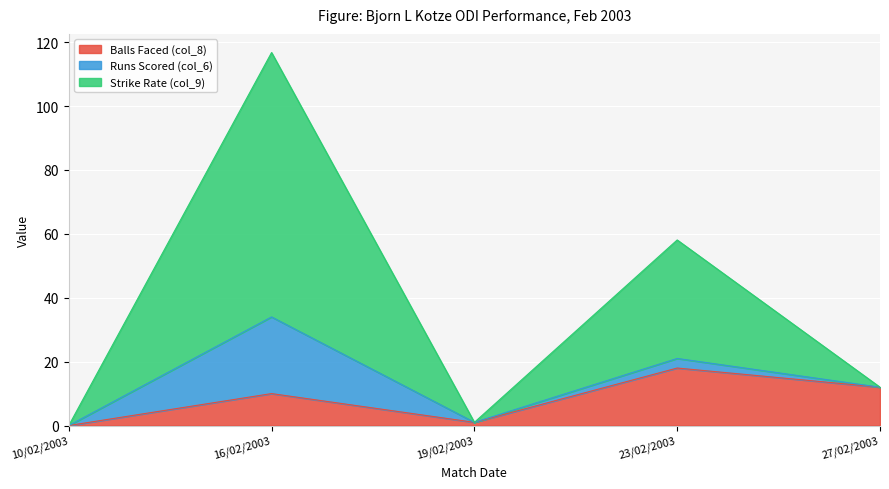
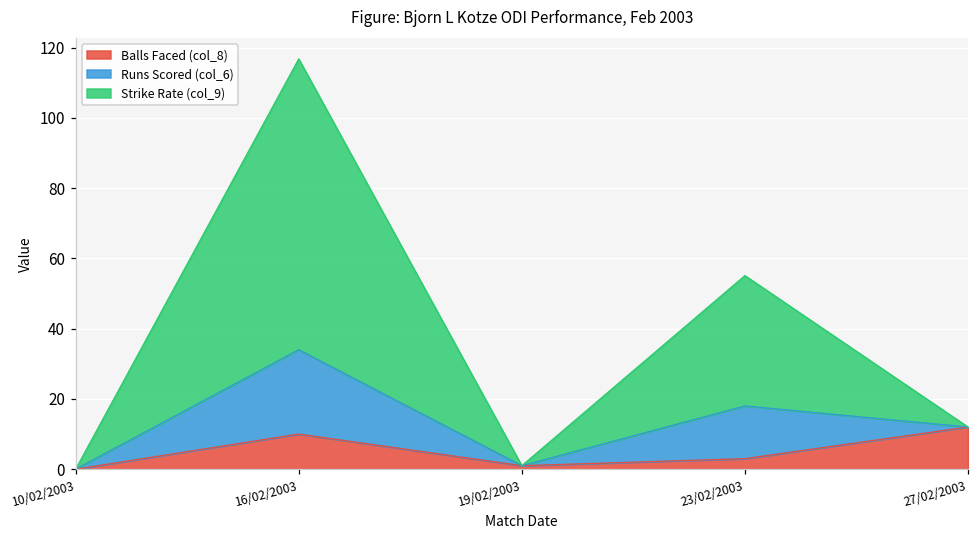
  {
    "Balls Faced (col_8)": {
      "16/02/2003": 10,
-     "23/02/2003": 18
+     "23/02/2003": 3
    },
    "Runs Scored (col_6)": {
      "16/02/2003": 24,
-     "23/02/2003": 3
+     "23/02/2003": 15
    },
    "Strike Rate (col_9)": {
      "16/02/2003": 83,
      "23/02/2003": 37
    }
  }
